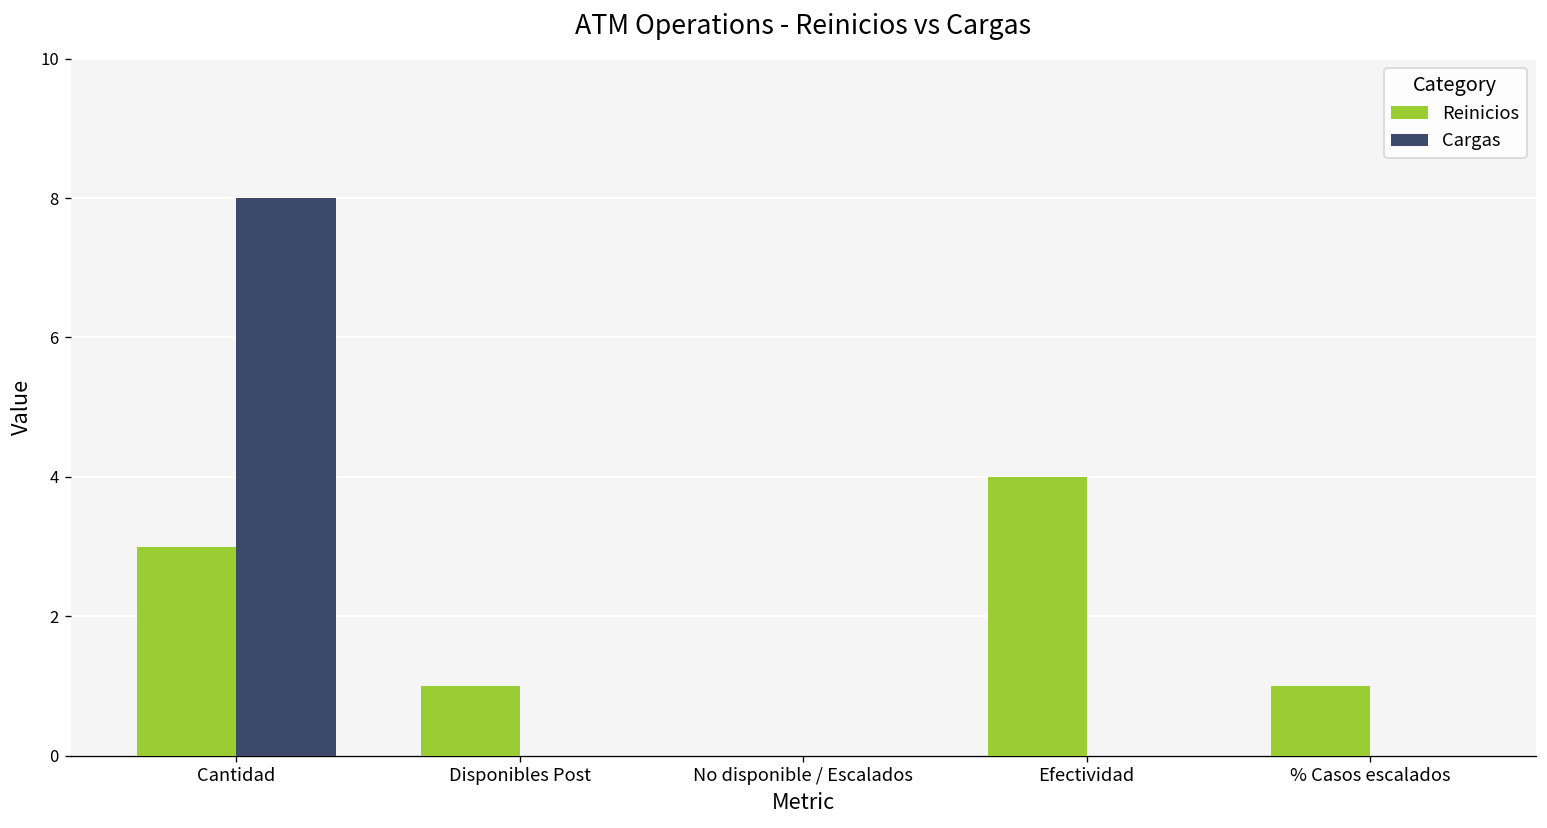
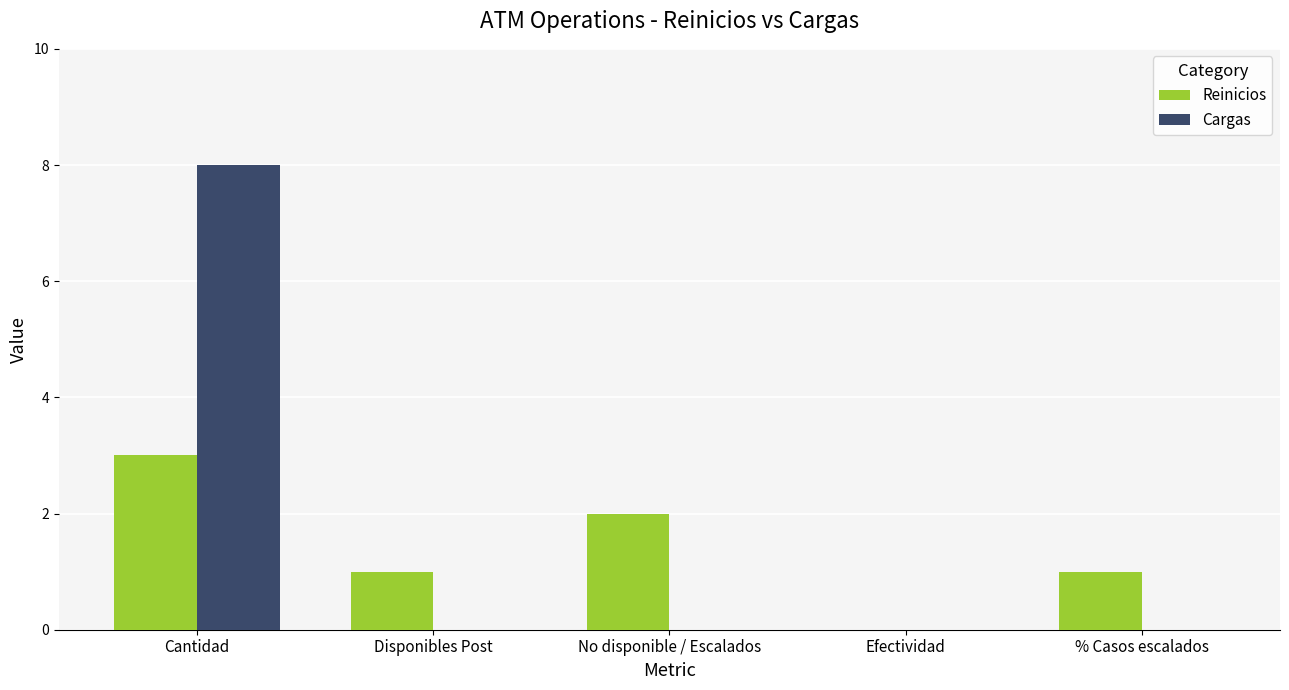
  {
    "Reinicios": {
      "Cantidad": 3,
      "Disponibles Post": 1,
-     "No disponible / Escalados": 0,
-     "Efectividad": 4,
+     "No disponible / Escalados": 2,
+     "Efectividad": 0,
      "% Casos escalados": 1
    },
    "Cargas": {
      "Cantidad": 8,
      "Disponibles Post": 0,
      "No disponible / Escalados": 0,
      "Efectividad": 0,
      "% Casos escalados": 0
    }
  }
